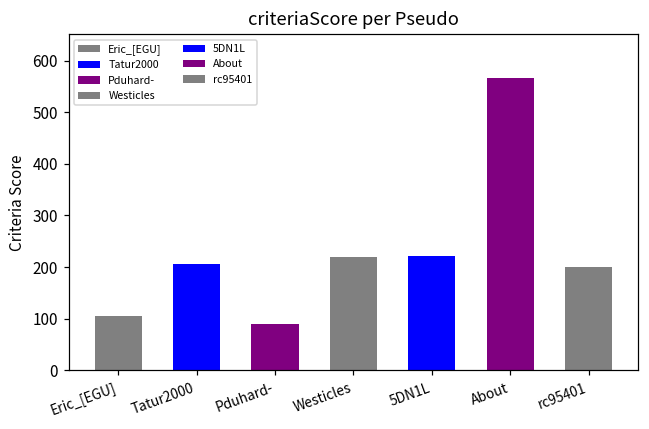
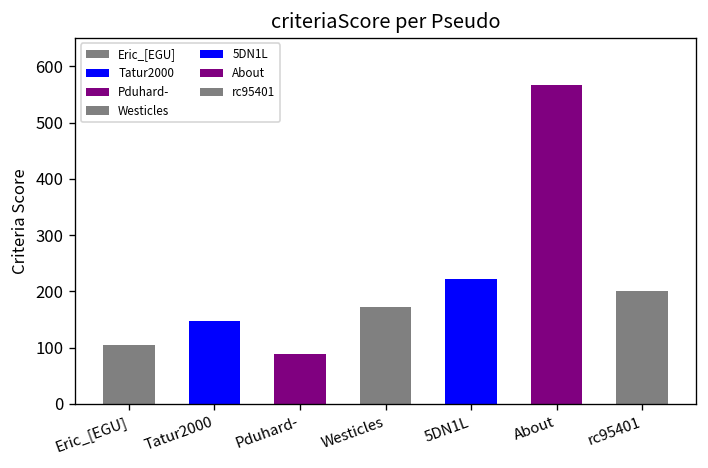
  {
    "Eric_[EGU]": 100,
-   "Tatur2000": 210,
+   "Tatur2000": 150,
    "Pduhard-": 90,
-   "Westicles": 220,
+   "Westicles": 170,
    "5DN1L": 220,
    "About": 570,
    "rc95401": 200
  }
